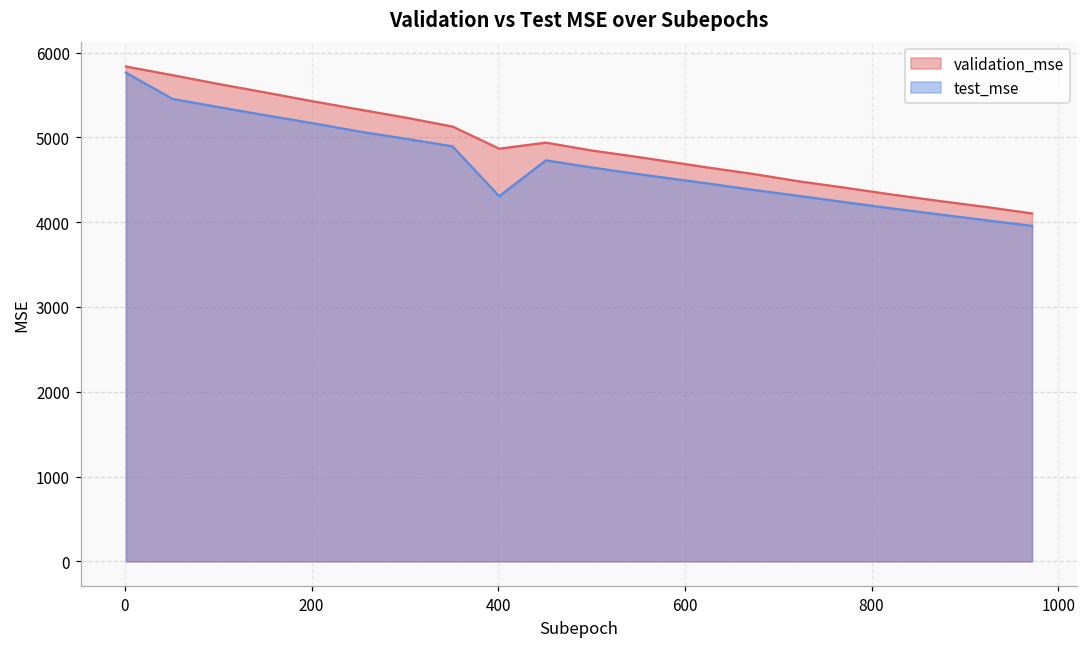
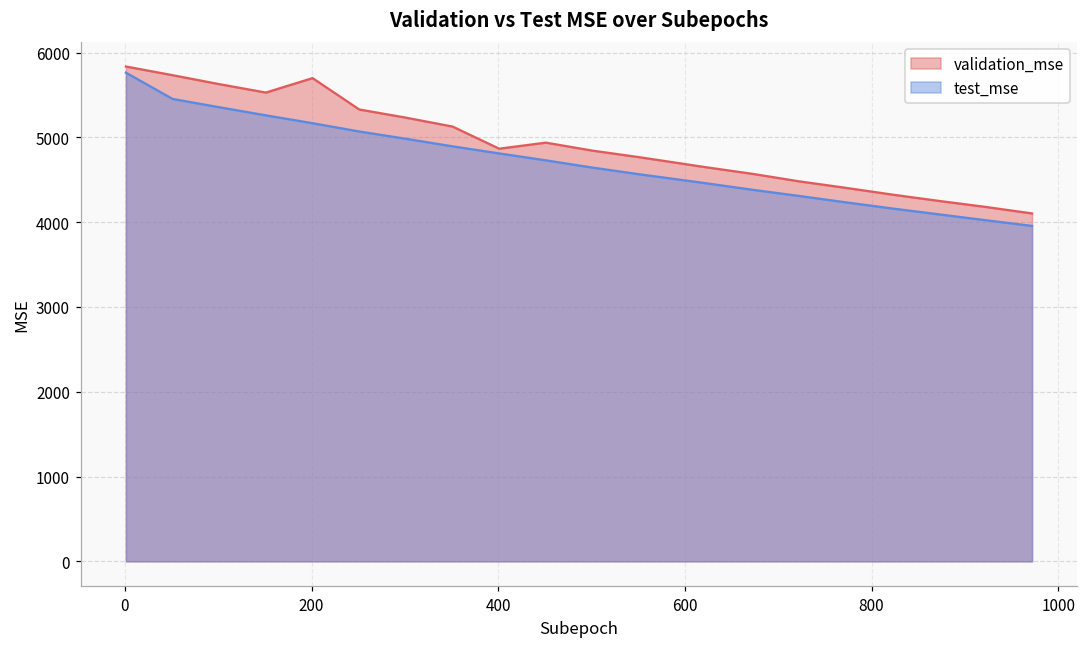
  {
    "validation_mse": {
      "0": 5800,
-     "200": 5400,
+     "200": 5700,
      "400": 4900
    },
    "test_mse": {
      "0": 5800,
      "200": 5200,
-     "400": 4300
+     "400": 4800
    }
  }
